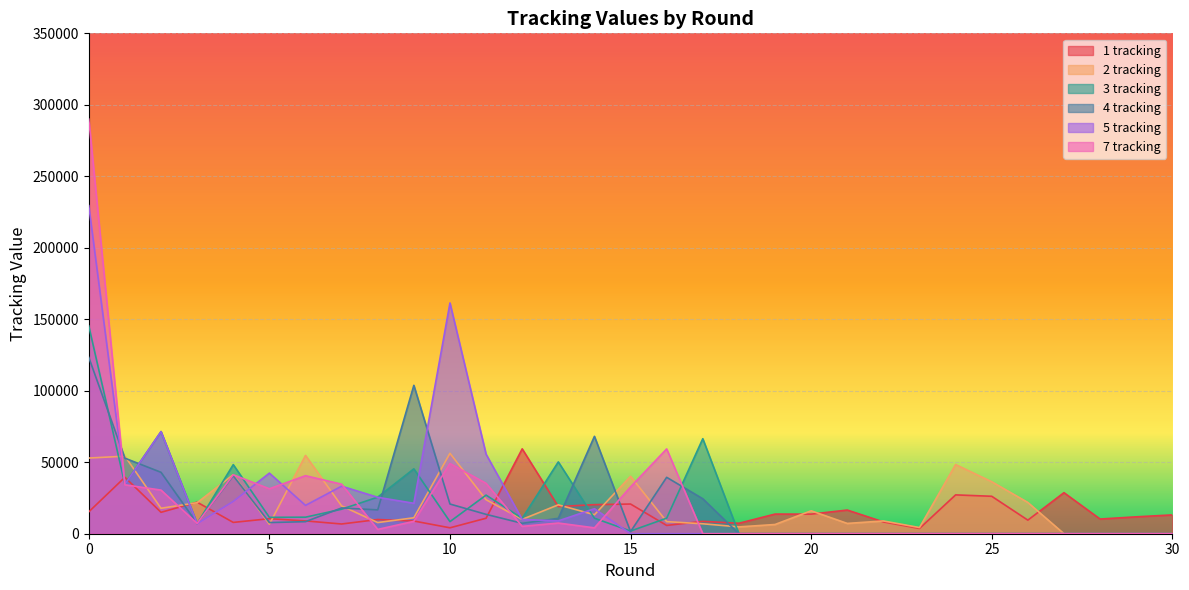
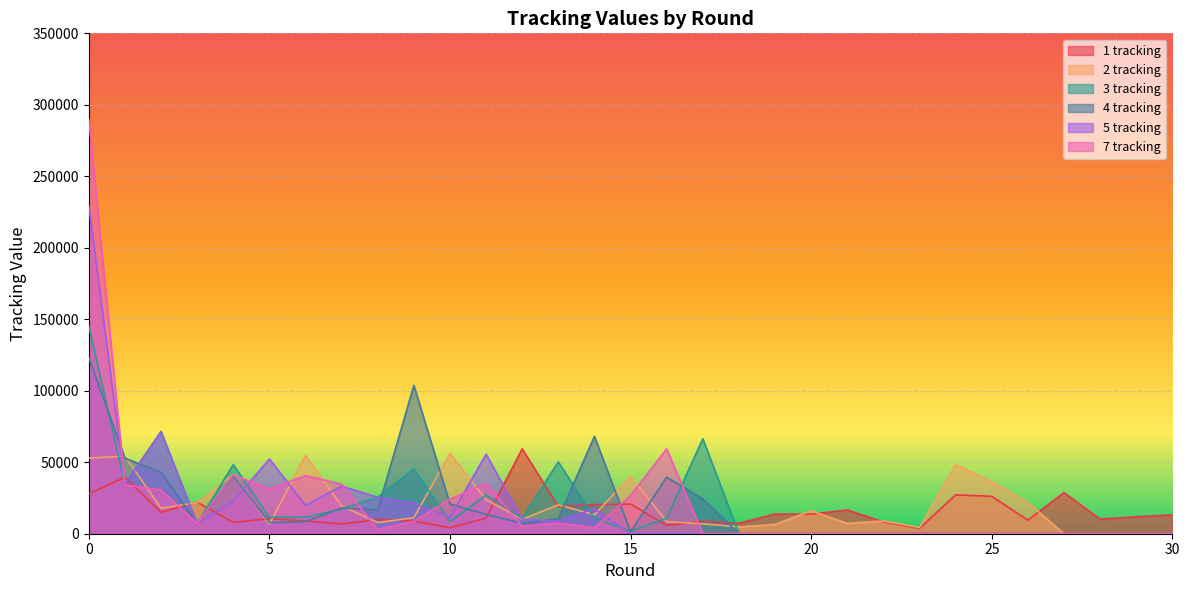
  {
    "1 tracking": {
-     "0": 15000,
+     "0": 28000,
      "10": 4000,
      "15": 21000,
      "20": 14000,
      "25": 26000,
      "30": 13000
    },
    "2 tracking": {
      "0": 53000,
      "10": 56000,
      "15": 40000,
      "20": 16000,
      "25": 36000
    },
    "5 tracking": {
      "0": 229000,
-     "5": 42000,
-     "10": 161000
+     "5": 52000,
+     "10": 12000
    },
    "7 tracking": {
      "0": 290000,
      "5": 31000,
-     "10": 49000,
-     "15": 33000
+     "10": 24000,
+     "15": 27000
    }
  }
